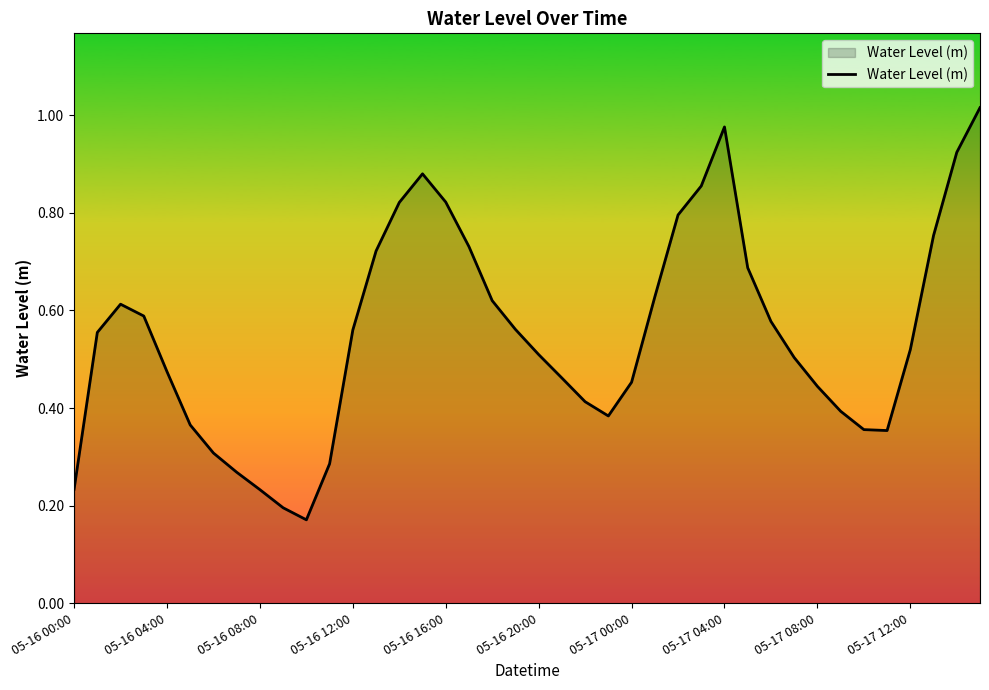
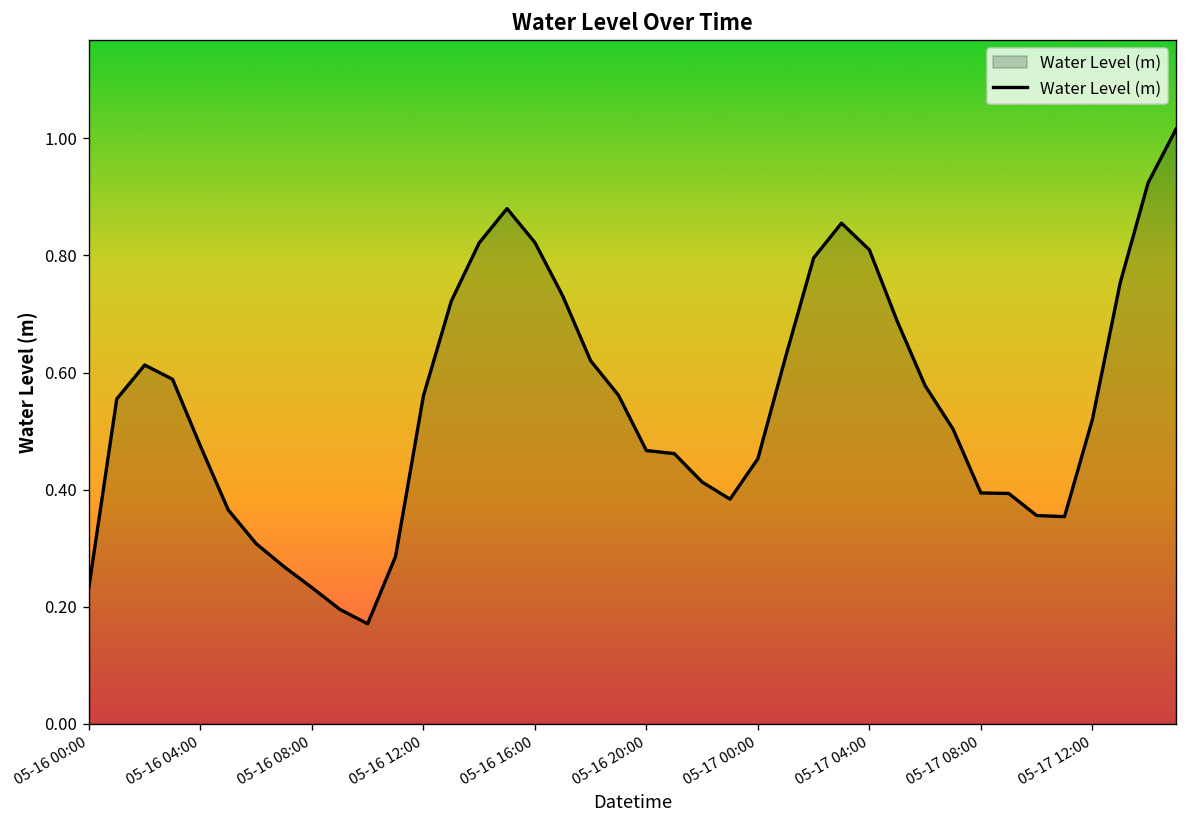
  {
    "05-16 00:00": 0.23,
    "05-16 04:00": 0.47,
    "05-16 08:00": 0.23,
    "05-16 12:00": 0.56,
    "05-16 16:00": 0.82,
-   "05-16 20:00": 0.51,
+   "05-16 20:00": 0.47,
    "05-17 00:00": 0.45,
-   "05-17 04:00": 0.98,
-   "05-17 08:00": 0.44,
+   "05-17 04:00": 0.81,
+   "05-17 08:00": 0.39,
    "05-17 12:00": 0.52
  }
